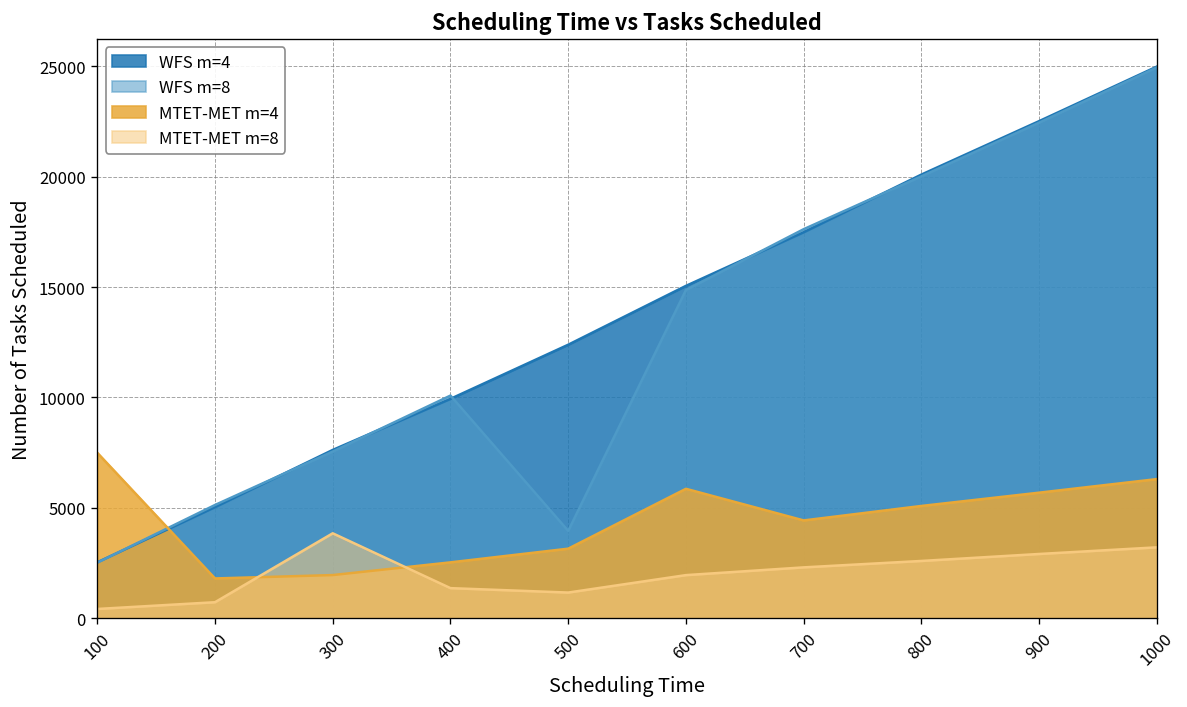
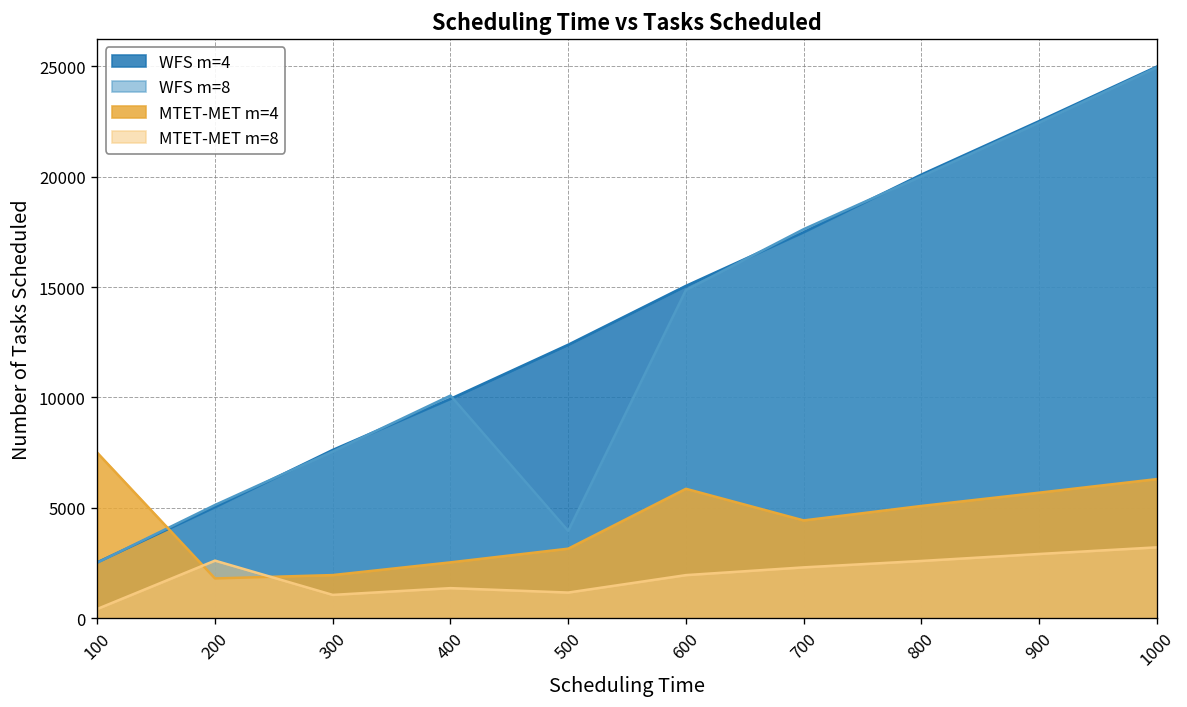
  {
    "WFS m=4": {
      "400": 9900,
      "500": 12400,
      "600": 15100,
      "700": 17500
    },
    "WFS m=8": {
      "400": 10100,
      "500": 4000,
      "600": 14900,
      "700": 17600
    },
    "MTET-MET m=4": {
      "100": 7500,
      "200": 1800,
      "300": 1900,
      "400": 2500,
      "500": 3100,
      "600": 5900,
      "700": 4400,
      "800": 5100,
      "900": 5700,
      "1000": 6300
    },
    "MTET-MET m=8": {
      "100": 400,
-     "200": 700,
-     "300": 3800,
+     "200": 2600,
+     "300": 1100,
      "400": 1400,
      "500": 1200,
      "600": 1900,
      "700": 2300,
      "800": 2600,
      "900": 2900,
      "1000": 3200
    }
  }
